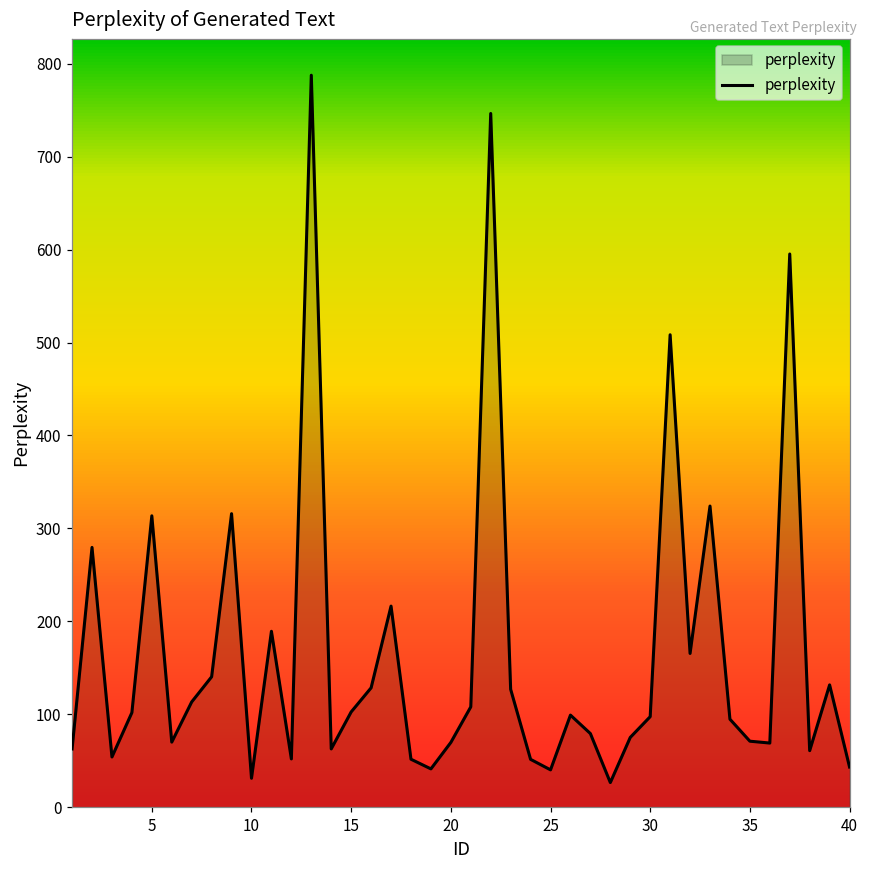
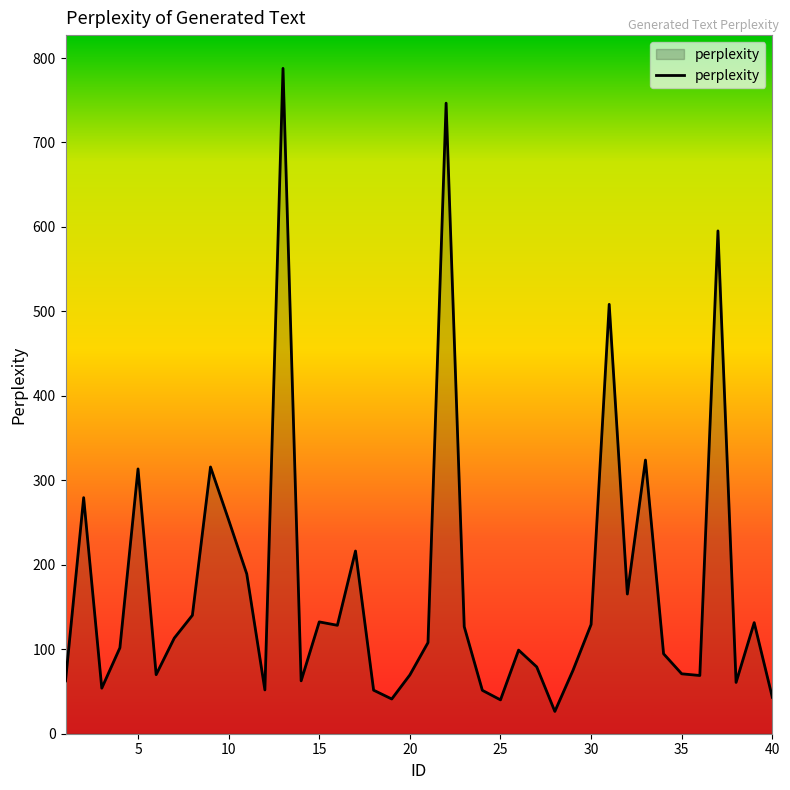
  {
    "5": 310,
-   "10": 30,
-   "15": 100,
+   "10": 250,
+   "15": 130,
    "20": 70,
    "25": 40,
-   "30": 100,
+   "30": 130,
    "35": 70,
    "40": 40
  }
